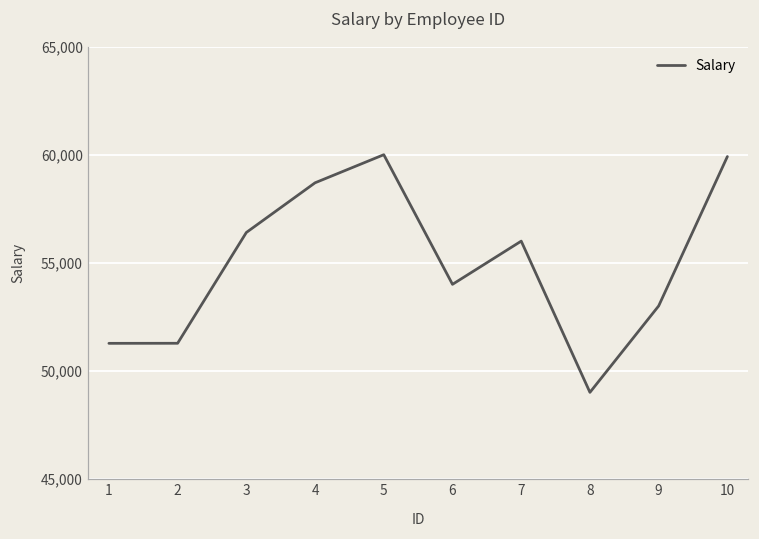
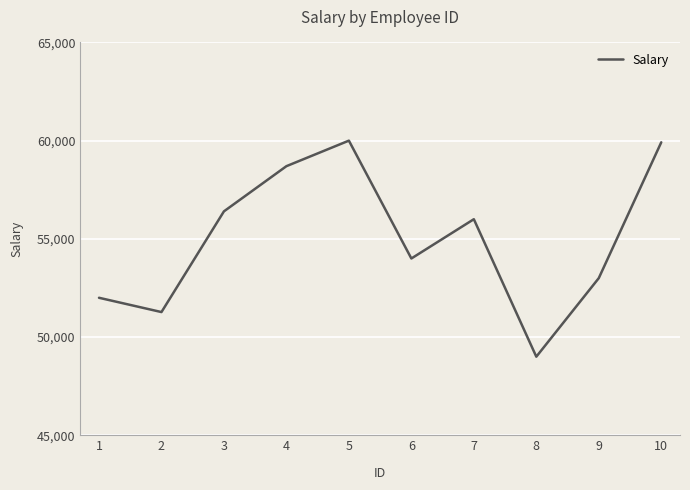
  {
-   "1": "51,300",
+   "1": "52,000",
    "2": "51,300",
    "3": "56,400",
    "4": "58,700",
    "5": "60,000",
    "6": "54,000",
    "7": "56,000",
    "8": "49,000",
    "9": "53,000",
    "10": "59,900"
  }
